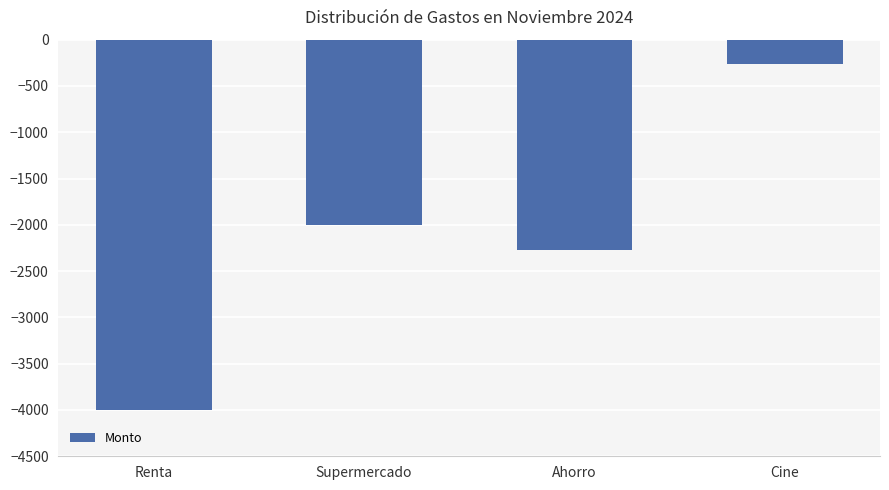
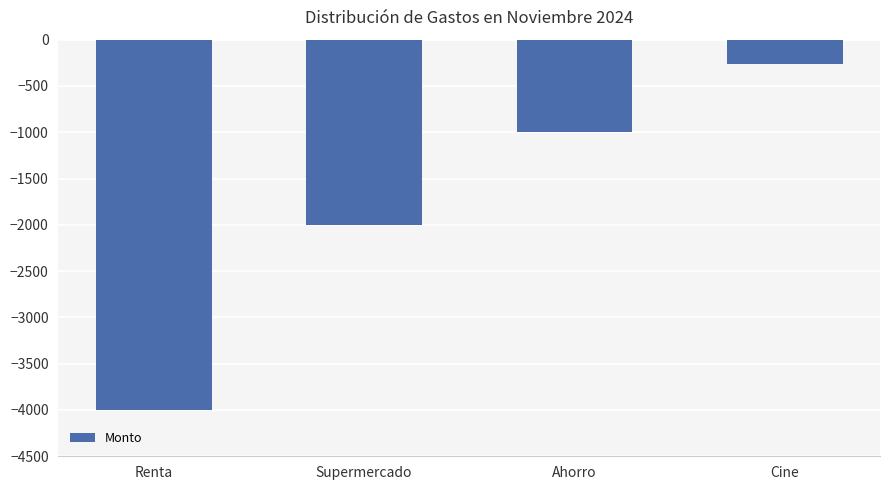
  {
    "Renta": -4000,
    "Supermercado": -2000,
-   "Ahorro": -2300,
+   "Ahorro": -1000,
    "Cine": -300
  }
